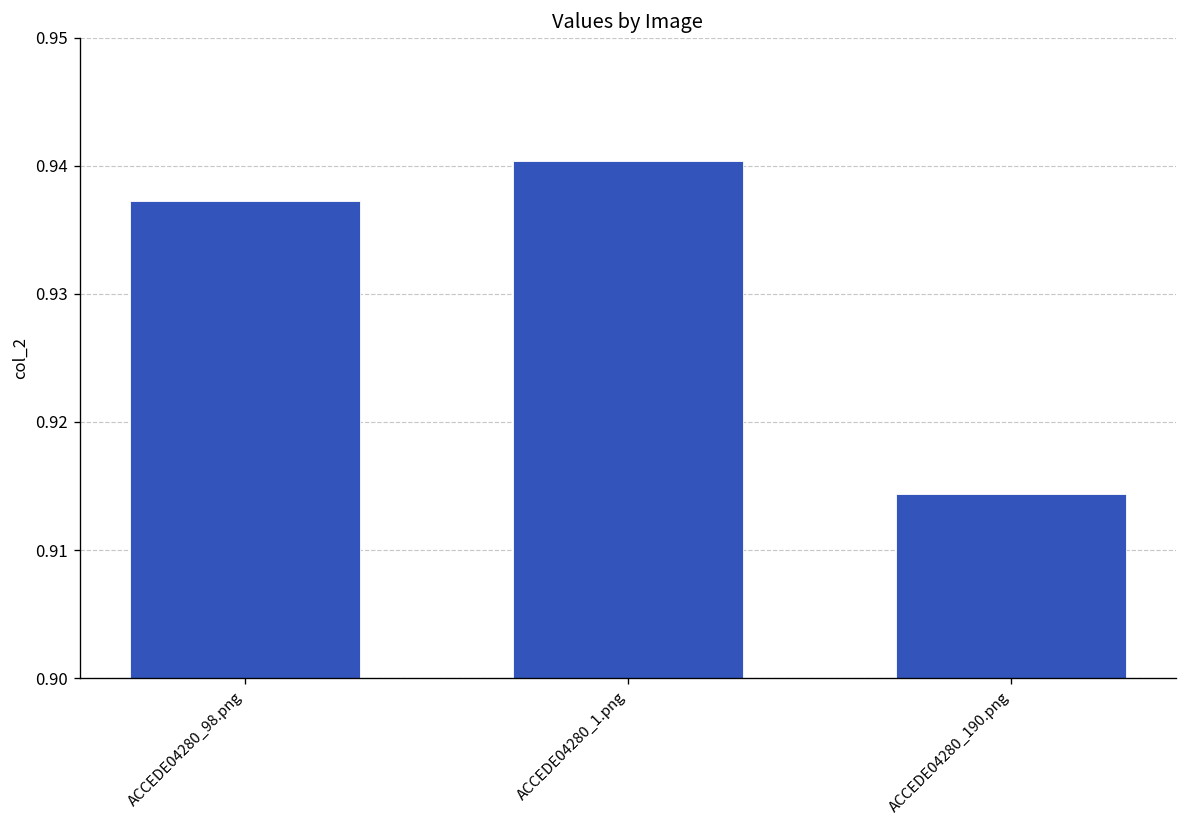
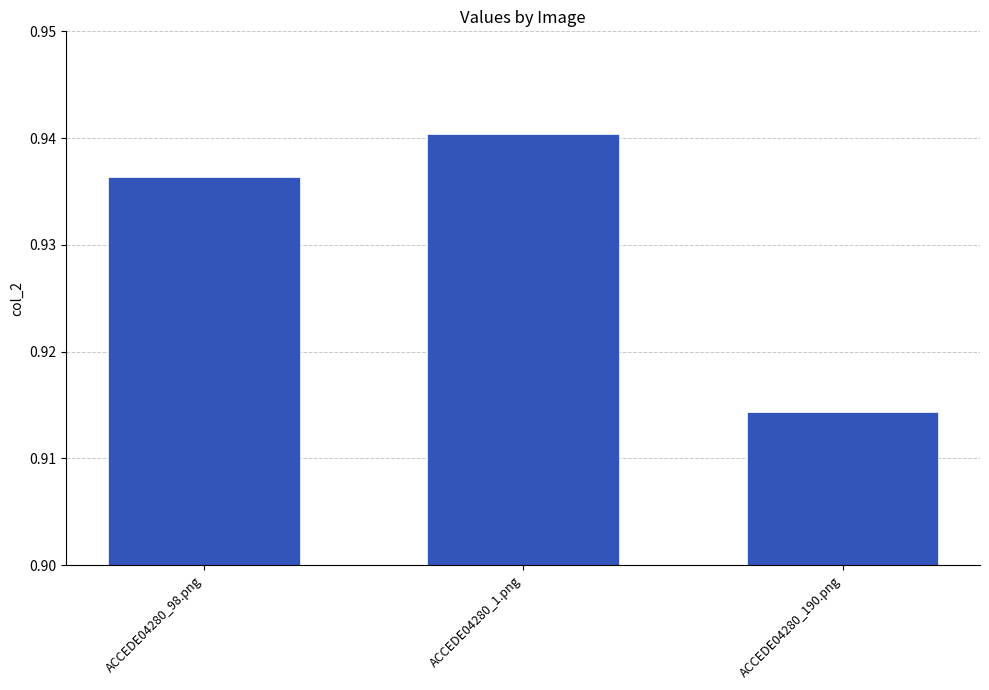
  {
-   "ACCEDE04280_98.png": 0.9373,
+   "ACCEDE04280_98.png": 0.9364,
    "ACCEDE04280_1.png": 0.9403,
    "ACCEDE04280_190.png": 0.9144
  }
